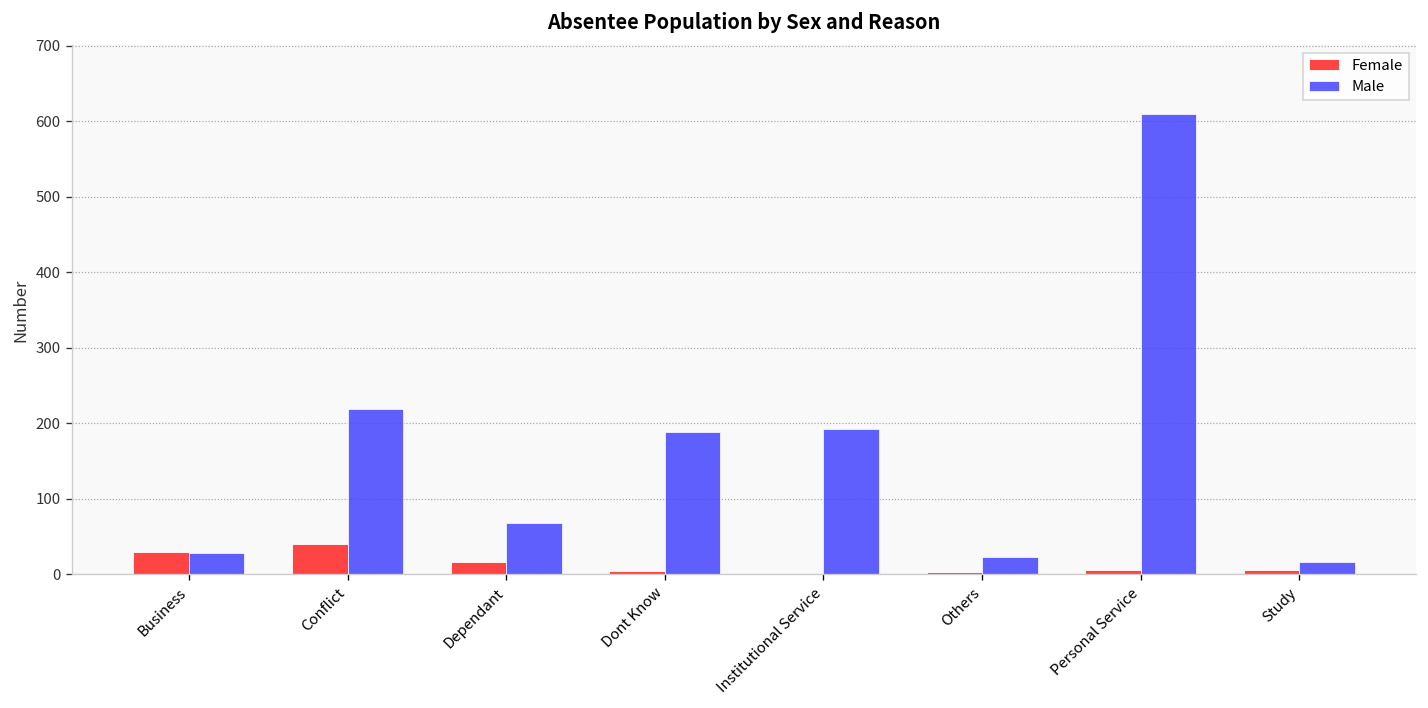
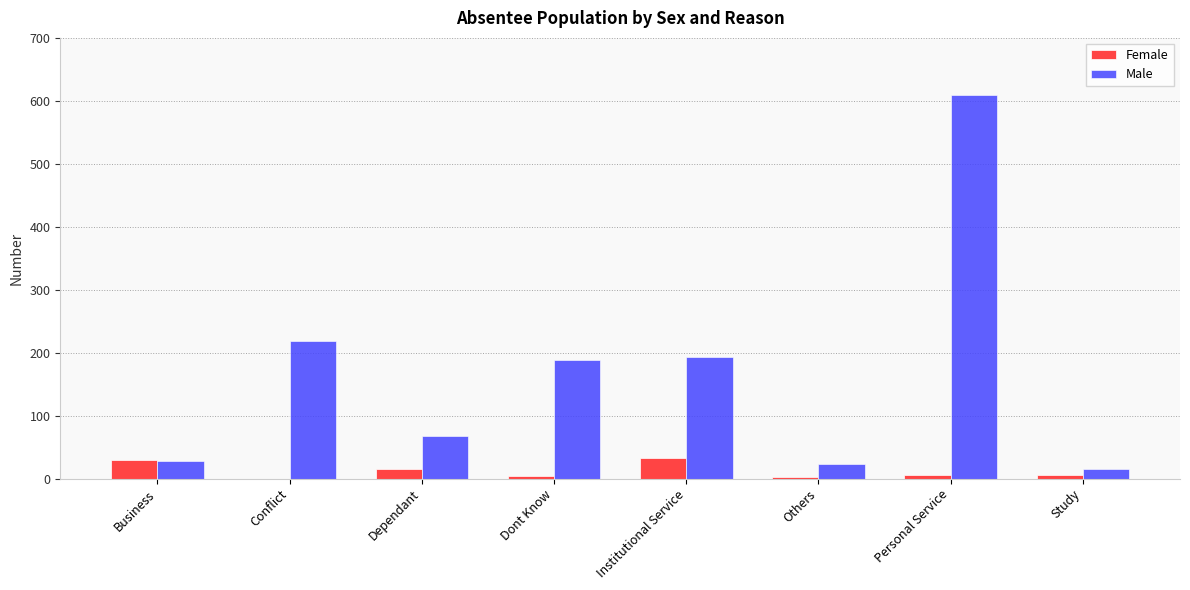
  {
    "Female": {
      "Business": 30,
-     "Conflict": 40,
+     "Conflict": 0,
      "Dependant": 20,
      "Dont Know": 0,
-     "Institutional Service": 0,
+     "Institutional Service": 30,
      "Personal Service": 10,
      "Study": 10
    },
    "Male": {
      "Business": 30,
      "Conflict": 220,
      "Dependant": 70,
      "Dont Know": 190,
      "Institutional Service": 190,
      "Others": 20,
      "Personal Service": 610,
      "Study": 20
    }
  }
